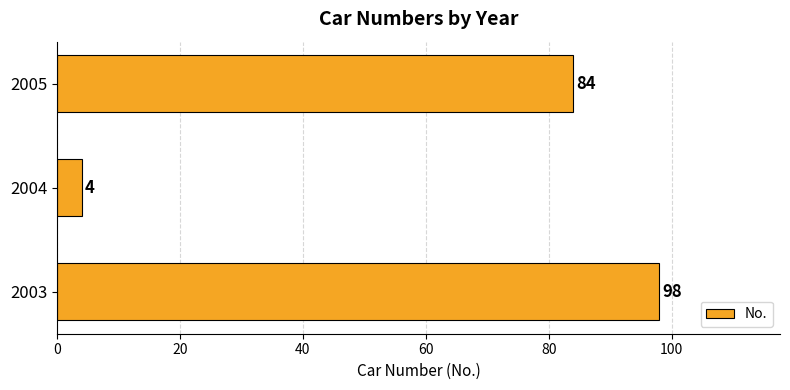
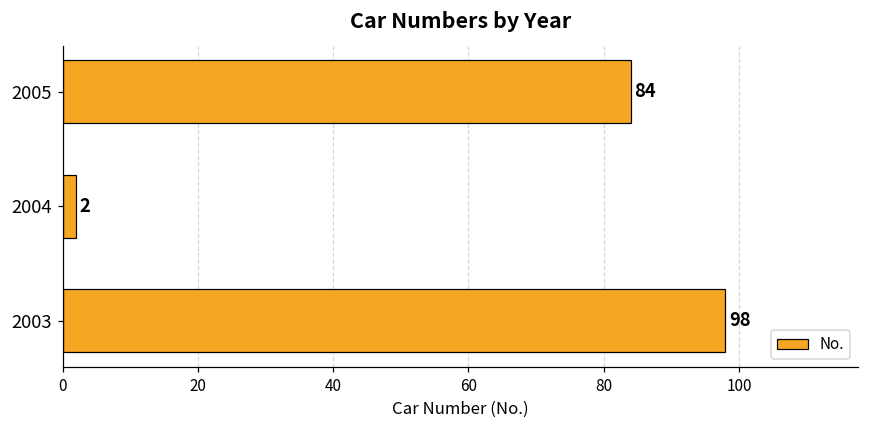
  {
    "2005": 84,
-   "2004": 4,
+   "2004": 2,
    "2003": 98
  }
